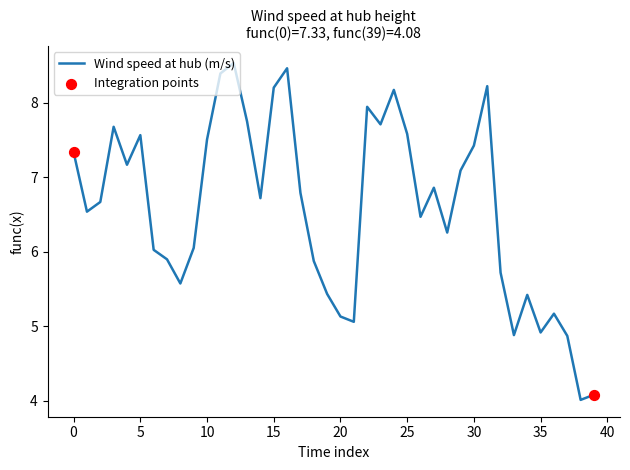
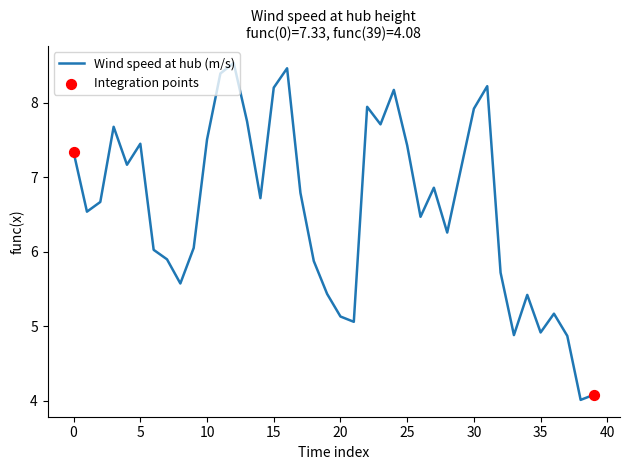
  {
    "Wind speed at hub (m/s)": {
-     "5": 7.6,
+     "5": 7.4,
      "10": 7.5,
      "15": 8.2,
      "20": 5.1,
-     "25": 7.6,
-     "30": 7.4,
+     "25": 7.4,
+     "30": 7.9,
      "35": 4.9
    }
  }
